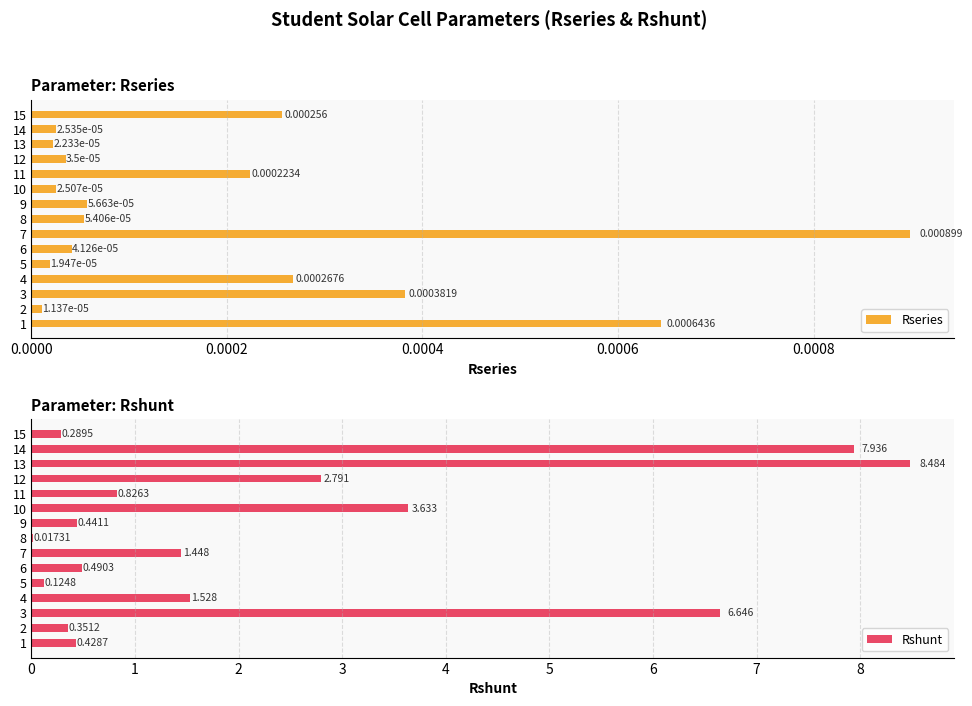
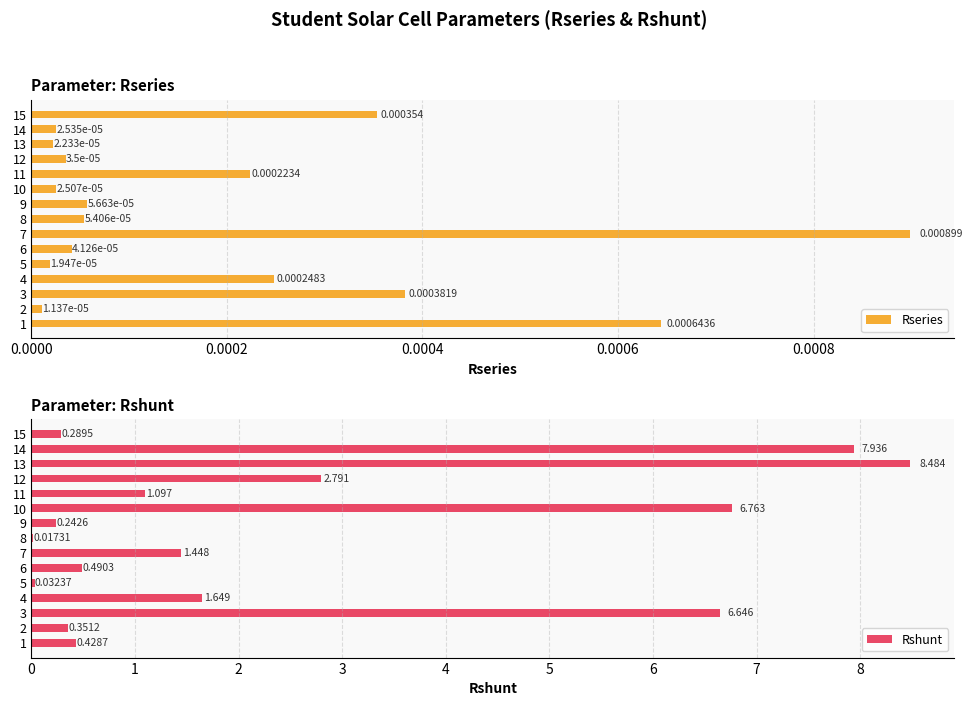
  {
    "Parameter: Rseries": {
-     "15": "0.000256",
+     "15": "0.000354",
      "14": "2.535e-05",
      "13": "2.233e-05",
      "12": "3.5e-05",
      "11": "0.0002234",
      "10": "2.507e-05",
      "9": "5.663e-05",
      "8": "5.406e-05",
      "7": "0.000899",
      "6": "4.126e-05",
      "5": "1.947e-05",
-     "4": "0.0002676",
+     "4": "0.0002483",
      "3": "0.0003819",
      "2": "1.137e-05",
      "1": "0.0006436"
    },
    "Parameter: Rshunt": {
      "15": "0.2895",
      "14": "7.936",
      "13": "8.484",
      "12": "2.791",
-     "11": "0.8263",
-     "10": "3.633",
-     "9": "0.4411",
+     "11": "1.097",
+     "10": "6.763",
+     "9": "0.2426",
      "8": "0.01731",
      "7": "1.448",
      "6": "0.4903",
-     "5": "0.1248",
-     "4": "1.528",
+     "5": "0.03237",
+     "4": "1.649",
      "3": "6.646",
      "2": "0.3512",
      "1": "0.4287"
    }
  }
